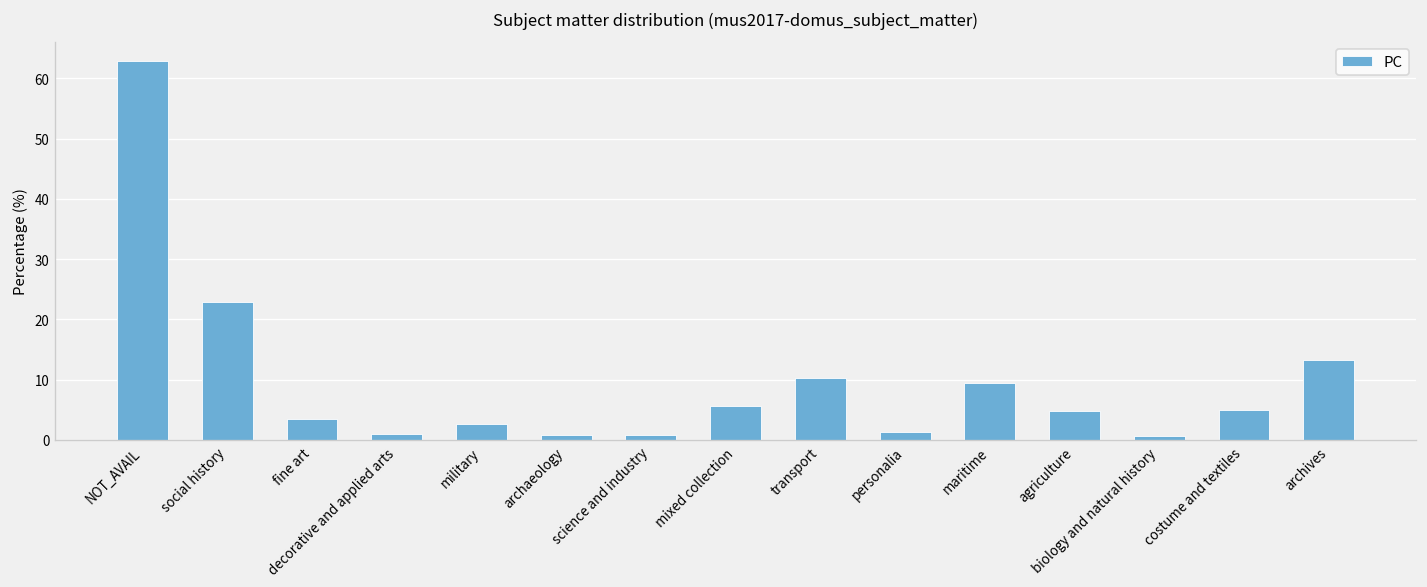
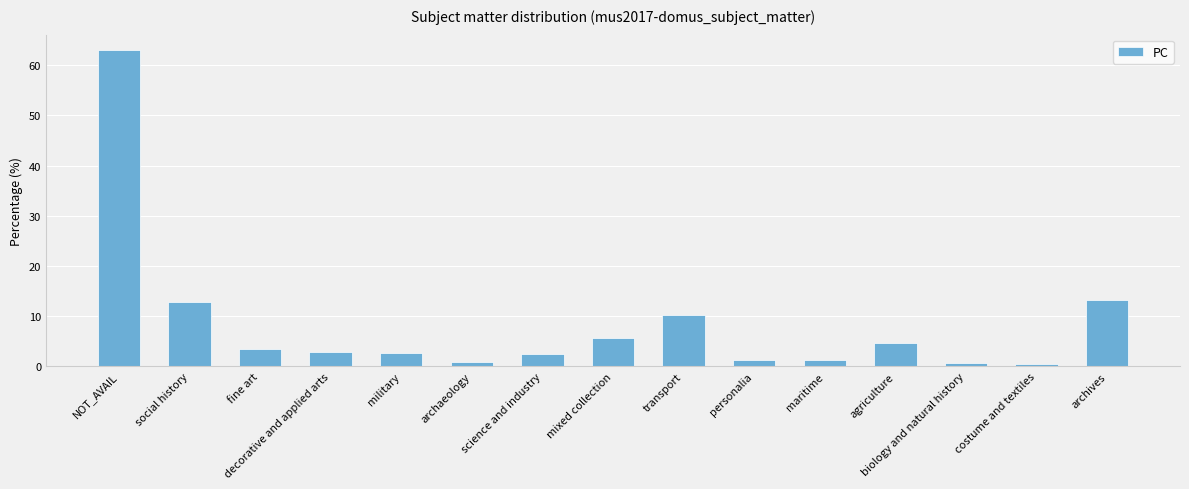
  {
    "NOT_AVAIL": 63,
-   "social history": 23,
+   "social history": 13,
    "fine art": 3,
-   "decorative and applied arts": 1,
+   "decorative and applied arts": 3,
    "military": 3,
    "archaeology": 1,
-   "science and industry": 1,
+   "science and industry": 2,
    "mixed collection": 6,
    "transport": 10,
    "personalia": 1,
-   "maritime": 9,
+   "maritime": 1,
    "agriculture": 5,
    "biology and natural history": 1,
-   "costume and textiles": 5,
+   "costume and textiles": 0,
    "archives": 13
  }
